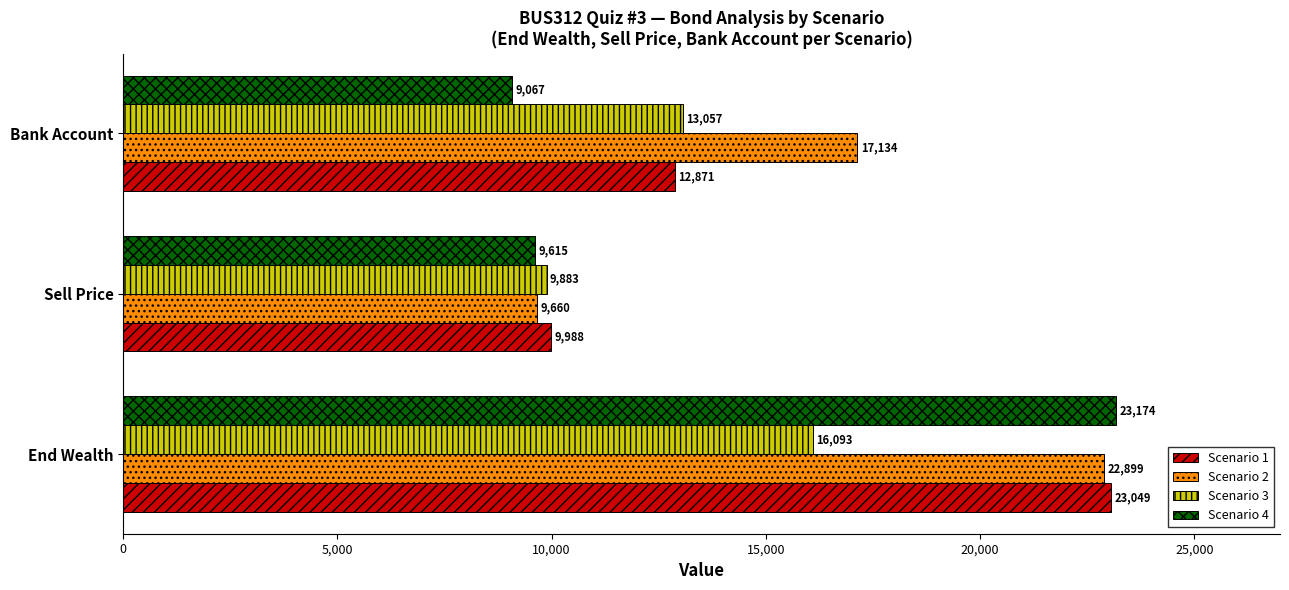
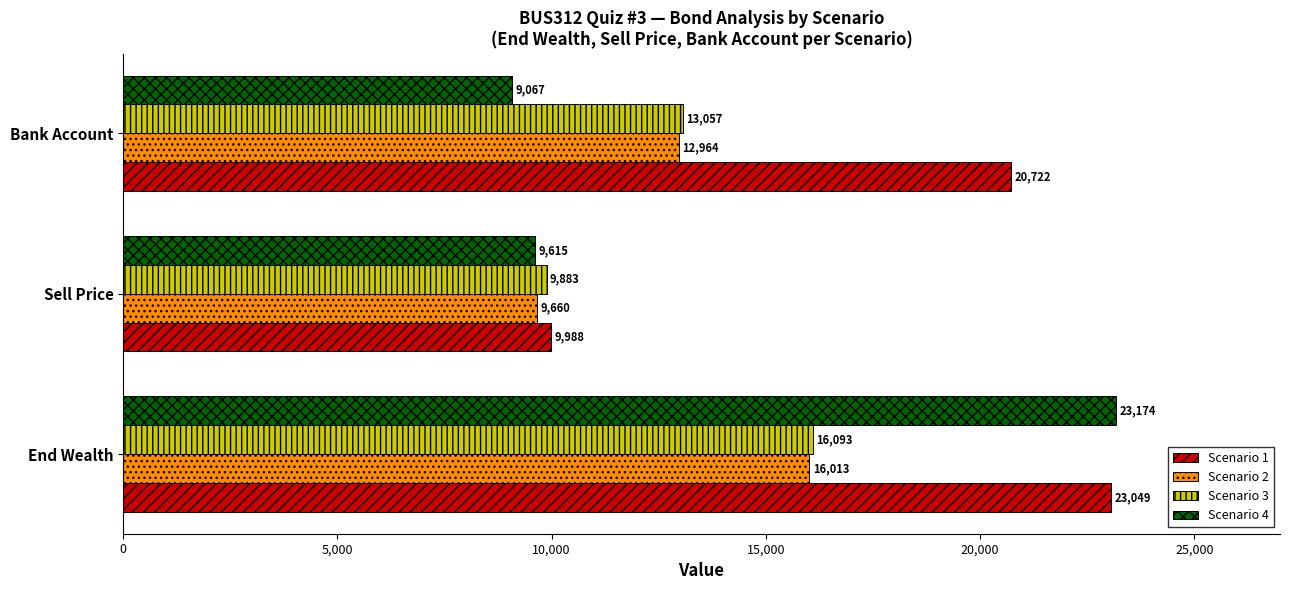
  {
    "Scenario 1": {
-     "Bank Account": "12,871",
+     "Bank Account": "20,722",
      "Sell Price": "9,988",
      "End Wealth": "23,049"
    },
    "Scenario 2": {
-     "Bank Account": "17,134",
+     "Bank Account": "12,964",
      "Sell Price": "9,660",
-     "End Wealth": "22,899"
+     "End Wealth": "16,013"
    },
    "Scenario 3": {
      "Bank Account": "13,057",
      "Sell Price": "9,883",
      "End Wealth": "16,093"
    },
    "Scenario 4": {
      "Bank Account": "9,067",
      "Sell Price": "9,615",
      "End Wealth": "23,174"
    }
  }
